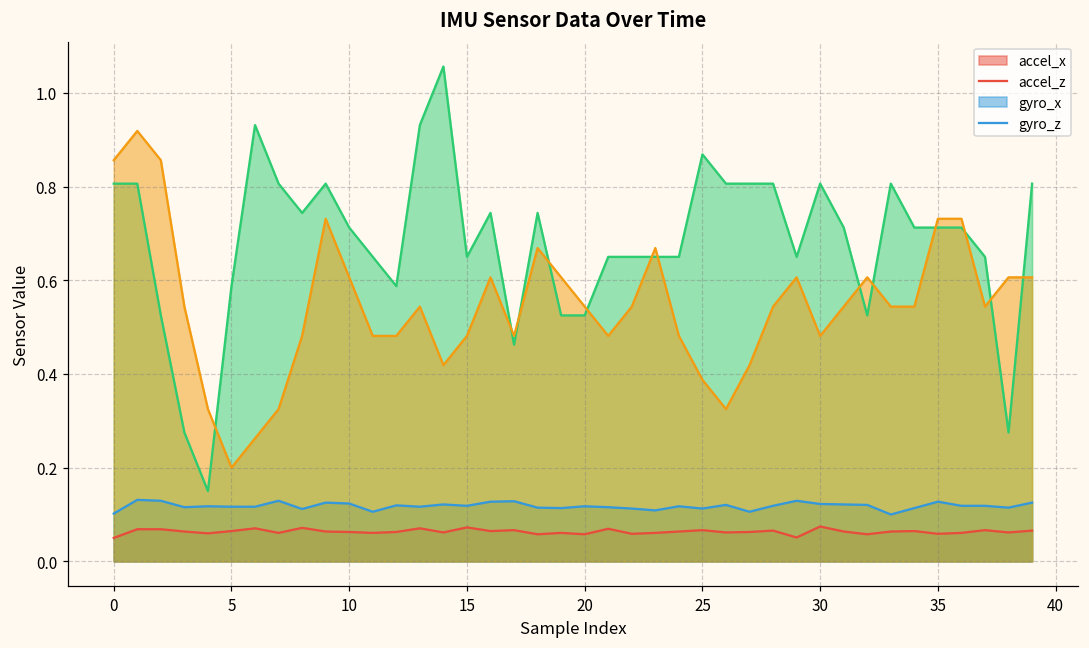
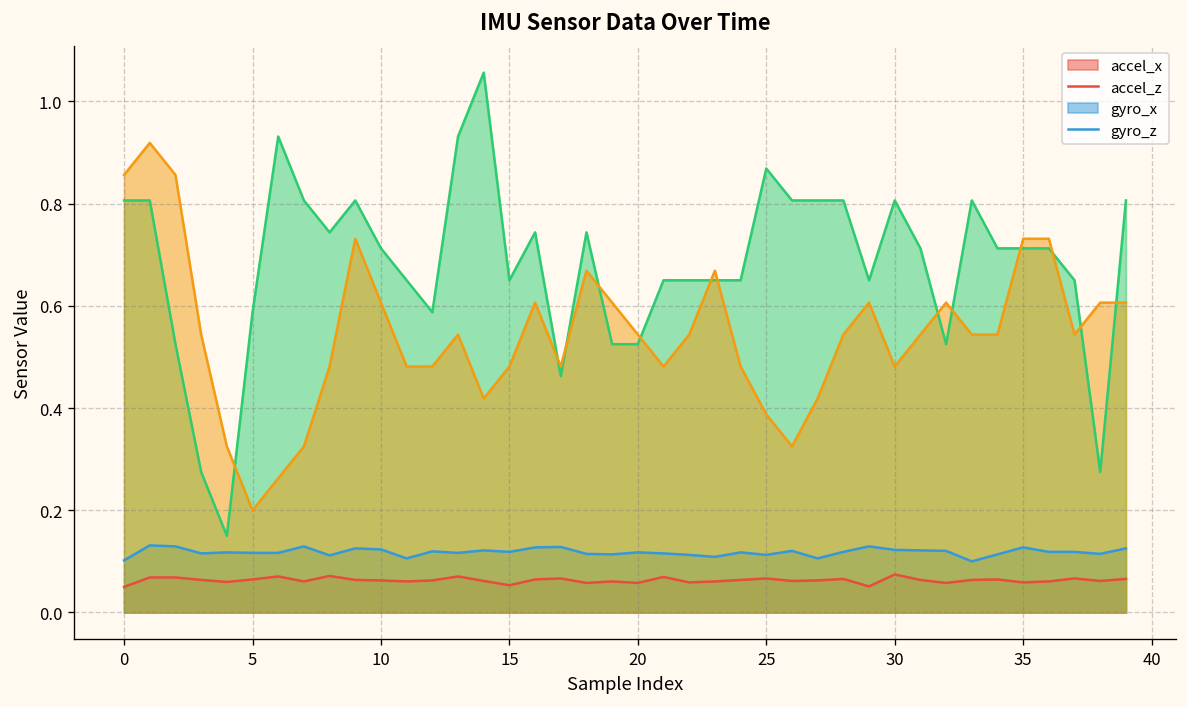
  {
    "accel_x": {
      "0": 0.05,
      "5": 0.06,
      "10": 0.06,
-     "15": 0.07,
+     "15": 0.05,
      "20": 0.06,
      "25": 0.07,
      "30": 0.07,
      "35": 0.06
    }
  }
